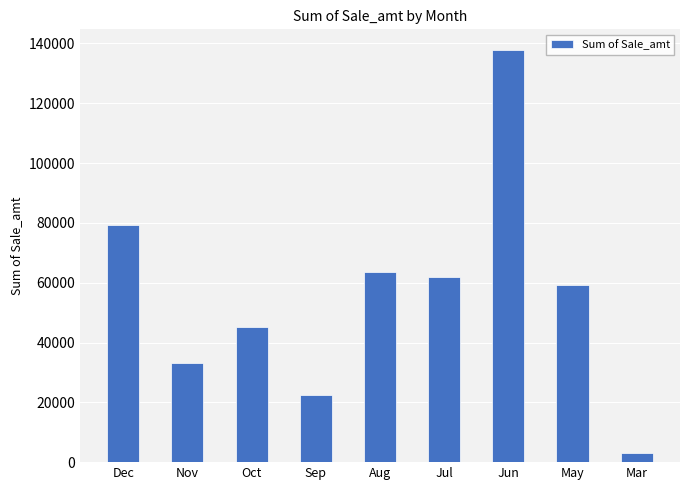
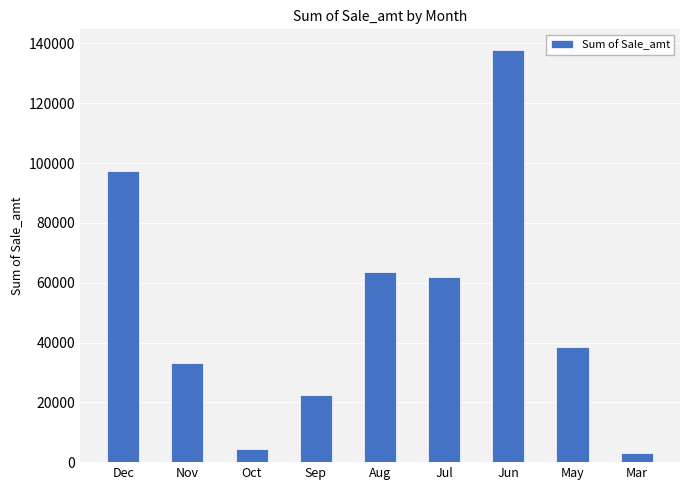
  {
-   "Dec": 79000,
+   "Dec": 97000,
    "Nov": 33000,
-   "Oct": 45000,
+   "Oct": 4000,
    "Sep": 22000,
    "Aug": 64000,
    "Jul": 62000,
    "Jun": 138000,
-   "May": 59000,
+   "May": 38000,
    "Mar": 3000
  }
